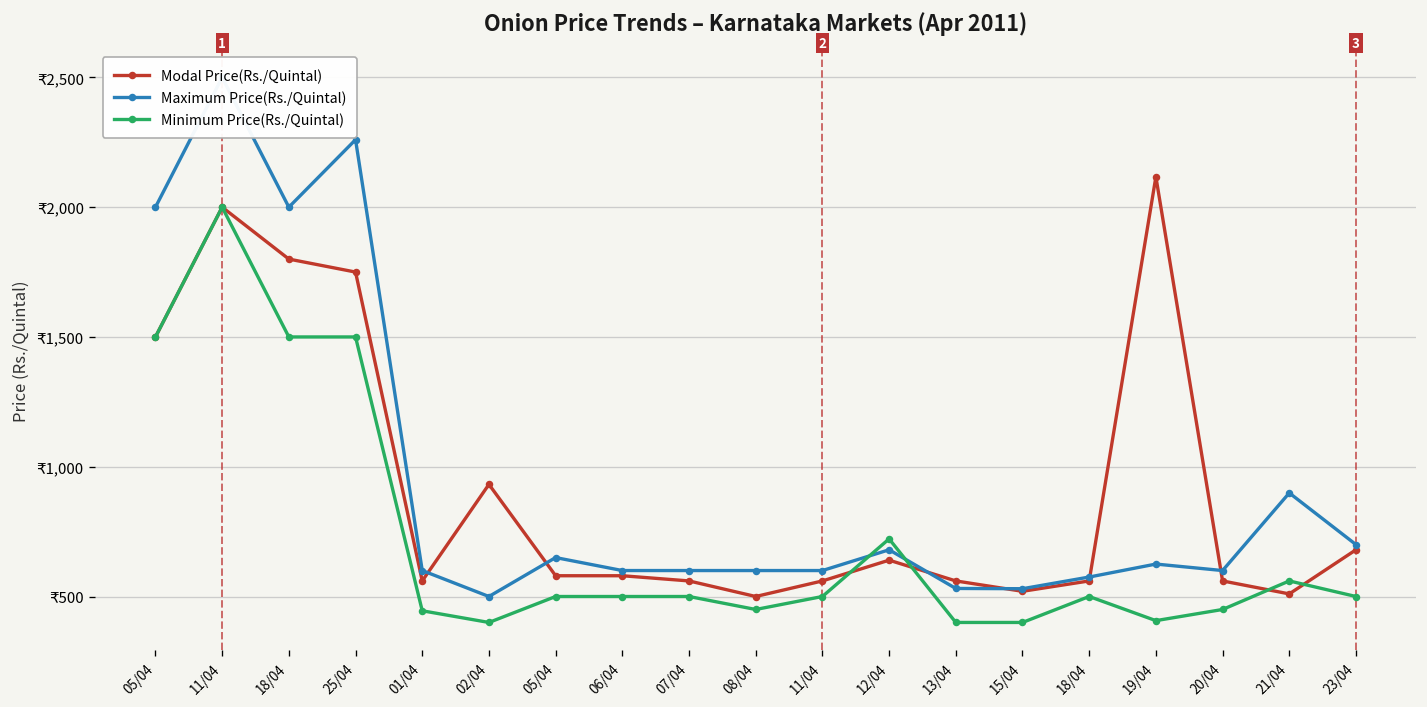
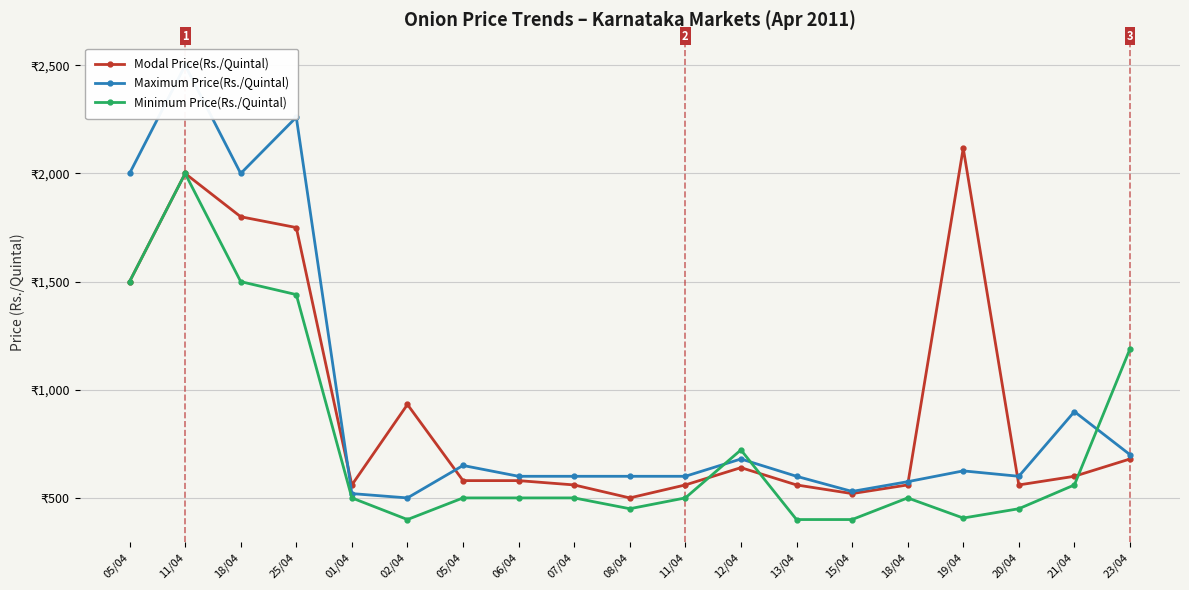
  {
    "Modal Price(Rs./Quintal)": {
      "25/04": "₹1,750",
      "01/04": "₹560",
      "02/04": "₹930",
      "06/04": "₹580",
      "07/04": "₹560",
      "08/04": "₹500",
      "12/04": "₹640",
      "13/04": "₹560",
      "19/04": "₹2,120",
      "20/04": "₹560",
-     "21/04": "₹510",
+     "21/04": "₹600",
      "23/04": "₹680"
    },
    "Maximum Price(Rs./Quintal)": {
-     "01/04": "₹600",
+     "01/04": "₹520",
      "02/04": "₹500",
      "06/04": "₹600",
      "07/04": "₹600",
      "08/04": "₹600",
      "12/04": "₹680",
-     "13/04": "₹530",
+     "13/04": "₹600",
      "19/04": "₹630",
      "20/04": "₹600",
      "21/04": "₹900",
      "23/04": "₹700"
    },
    "Minimum Price(Rs./Quintal)": {
-     "25/04": "₹1,500",
-     "01/04": "₹450",
+     "25/04": "₹1,440",
+     "01/04": "₹500",
      "02/04": "₹400",
      "06/04": "₹500",
      "07/04": "₹500",
      "08/04": "₹450",
      "12/04": "₹720",
      "13/04": "₹400",
      "15/04": "₹400",
      "19/04": "₹410",
      "20/04": "₹450",
      "21/04": "₹560",
-     "23/04": "₹500"
+     "23/04": "₹1,190"
    }
  }
